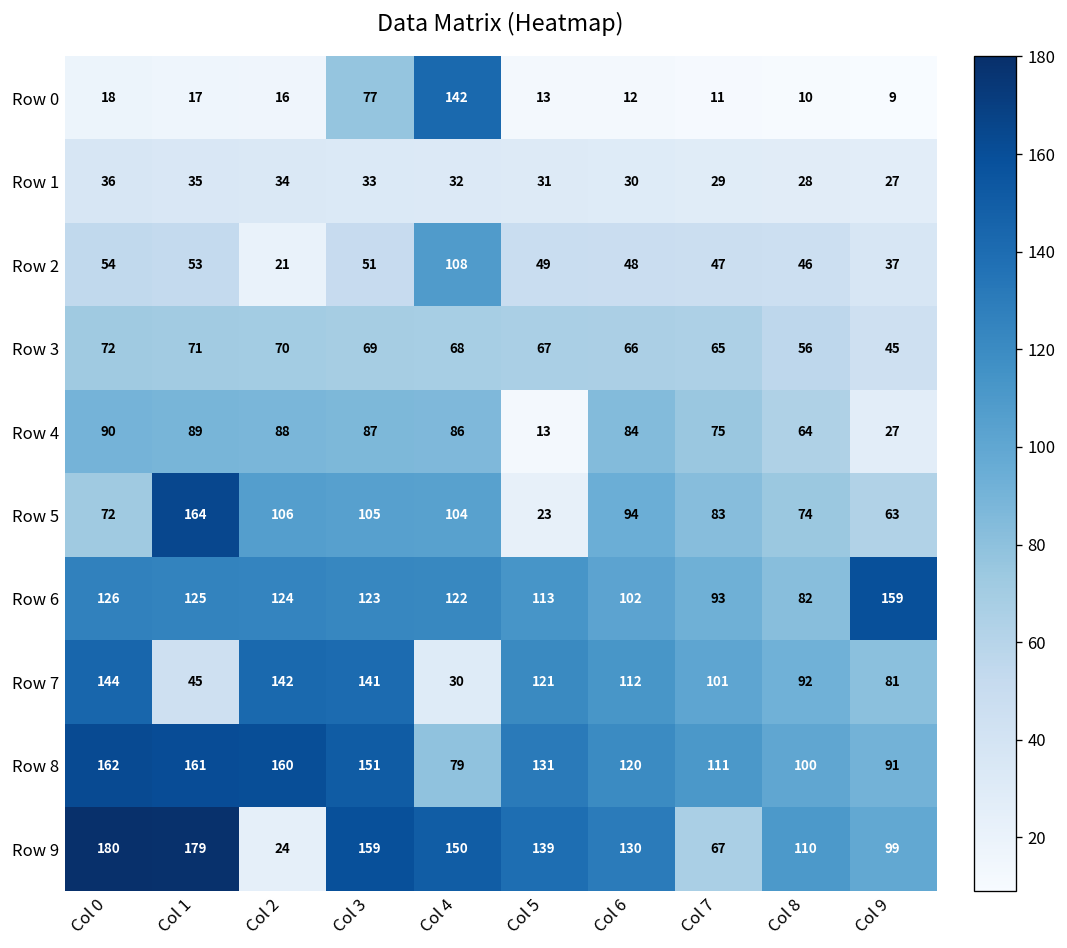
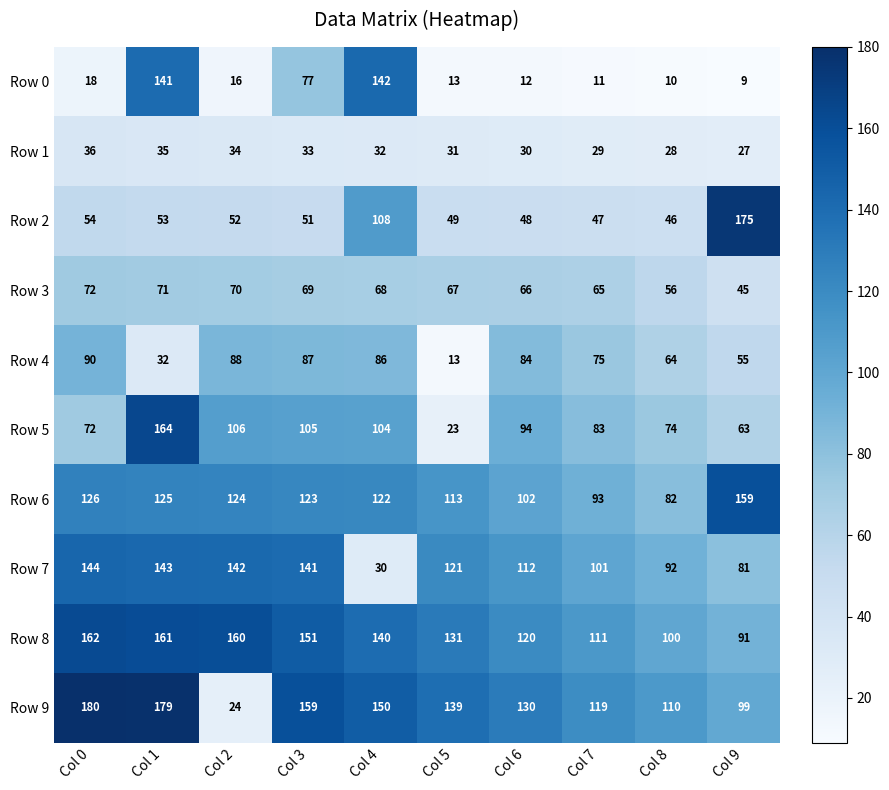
  {
    "Row 0": {
      "Col 0": 18,
-     "Col 1": 17,
+     "Col 1": 141,
      "Col 2": 16,
      "Col 3": 77,
      "Col 4": 142,
      "Col 5": 13,
      "Col 6": 12,
      "Col 7": 11,
      "Col 8": 10,
      "Col 9": 9
    },
    "Row 1": {
      "Col 0": 36,
      "Col 1": 35,
      "Col 2": 34,
      "Col 3": 33,
      "Col 4": 32,
      "Col 5": 31,
      "Col 6": 30,
      "Col 7": 29,
      "Col 8": 28,
      "Col 9": 27
    },
    "Row 2": {
      "Col 0": 54,
      "Col 1": 53,
-     "Col 2": 21,
+     "Col 2": 52,
      "Col 3": 51,
      "Col 4": 108,
      "Col 5": 49,
      "Col 6": 48,
      "Col 7": 47,
      "Col 8": 46,
-     "Col 9": 37
+     "Col 9": 175
    },
    "Row 3": {
      "Col 0": 72,
      "Col 1": 71,
      "Col 2": 70,
      "Col 3": 69,
      "Col 4": 68,
      "Col 5": 67,
      "Col 6": 66,
      "Col 7": 65,
      "Col 8": 56,
      "Col 9": 45
    },
    "Row 4": {
      "Col 0": 90,
-     "Col 1": 89,
+     "Col 1": 32,
      "Col 2": 88,
      "Col 3": 87,
      "Col 4": 86,
      "Col 5": 13,
      "Col 6": 84,
      "Col 7": 75,
      "Col 8": 64,
-     "Col 9": 27
+     "Col 9": 55
    },
    "Row 5": {
      "Col 0": 72,
      "Col 1": 164,
      "Col 2": 106,
      "Col 3": 105,
      "Col 4": 104,
      "Col 5": 23,
      "Col 6": 94,
      "Col 7": 83,
      "Col 8": 74,
      "Col 9": 63
    },
    "Row 6": {
      "Col 0": 126,
      "Col 1": 125,
      "Col 2": 124,
      "Col 3": 123,
      "Col 4": 122,
      "Col 5": 113,
      "Col 6": 102,
      "Col 7": 93,
      "Col 8": 82,
      "Col 9": 159
    },
    "Row 7": {
      "Col 0": 144,
-     "Col 1": 45,
+     "Col 1": 143,
      "Col 2": 142,
      "Col 3": 141,
      "Col 4": 30,
      "Col 5": 121,
      "Col 6": 112,
      "Col 7": 101,
      "Col 8": 92,
      "Col 9": 81
    },
    "Row 8": {
      "Col 0": 162,
      "Col 1": 161,
      "Col 2": 160,
      "Col 3": 151,
-     "Col 4": 79,
+     "Col 4": 140,
      "Col 5": 131,
      "Col 6": 120,
      "Col 7": 111,
      "Col 8": 100,
      "Col 9": 91
    },
    "Row 9": {
      "Col 0": 180,
      "Col 1": 179,
      "Col 2": 24,
      "Col 3": 159,
      "Col 4": 150,
      "Col 5": 139,
      "Col 6": 130,
-     "Col 7": 67,
+     "Col 7": 119,
      "Col 8": 110,
      "Col 9": 99
    }
  }
